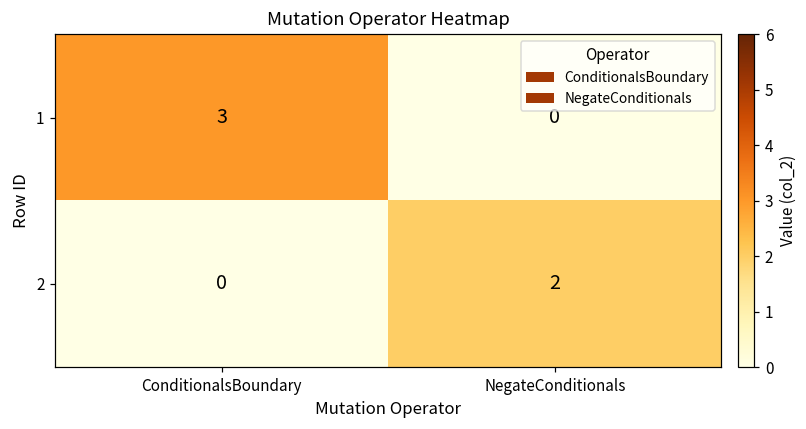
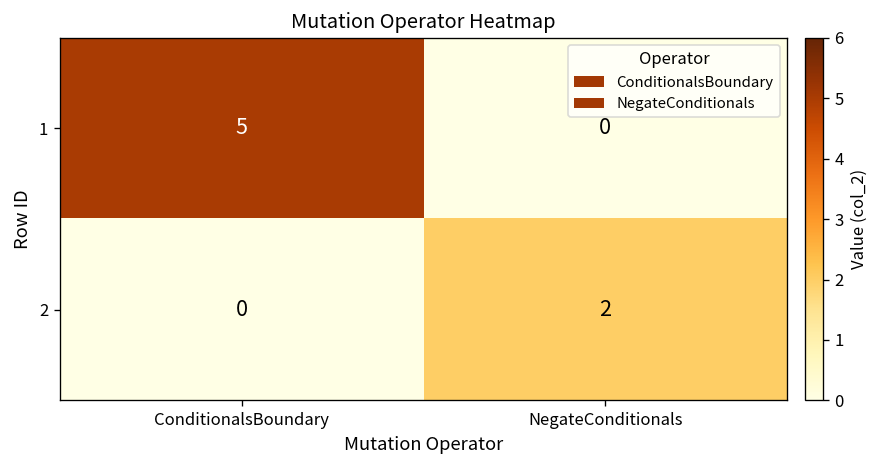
  {
    "1": {
-     "ConditionalsBoundary": 3
+     "ConditionalsBoundary": 5
    },
    "2": {
      "ConditionalsBoundary": 0,
      "NegateConditionals": 2
    }
  }
